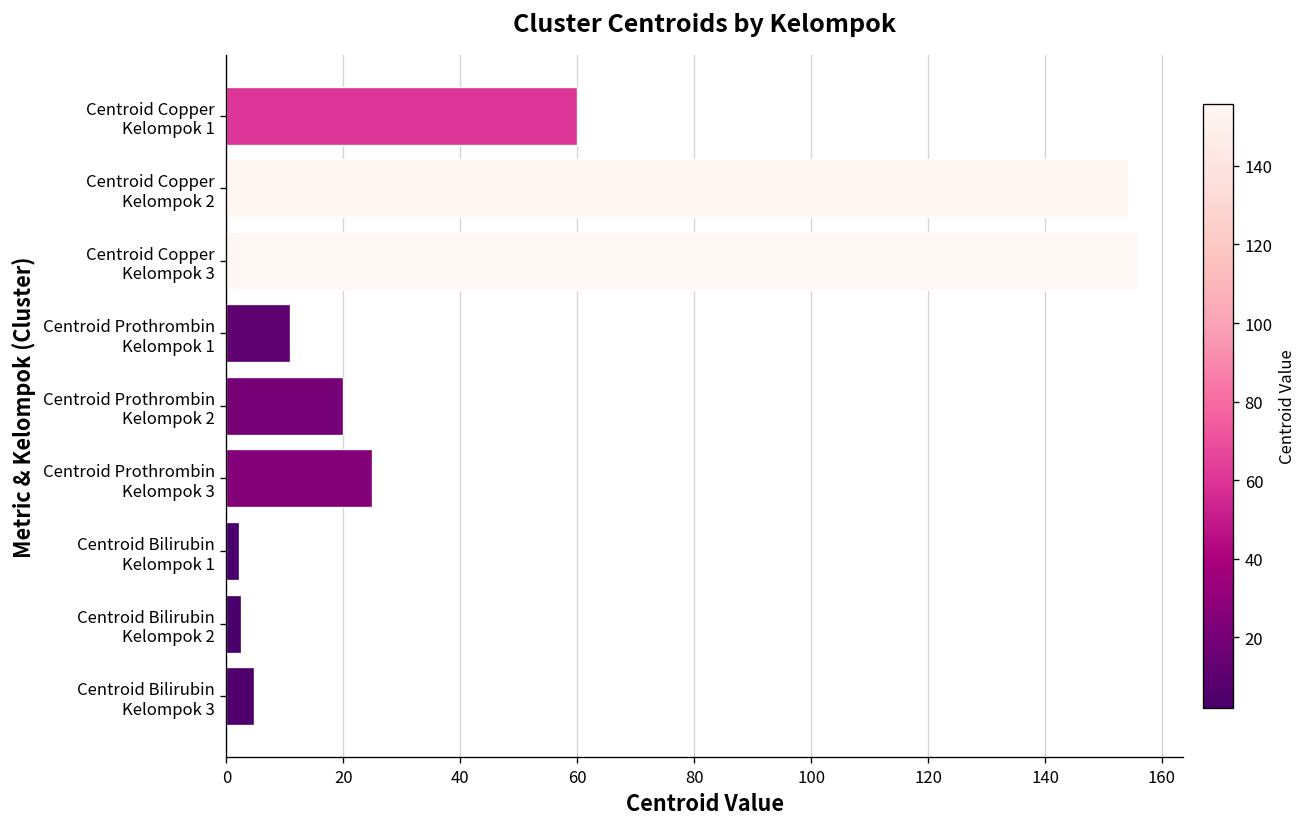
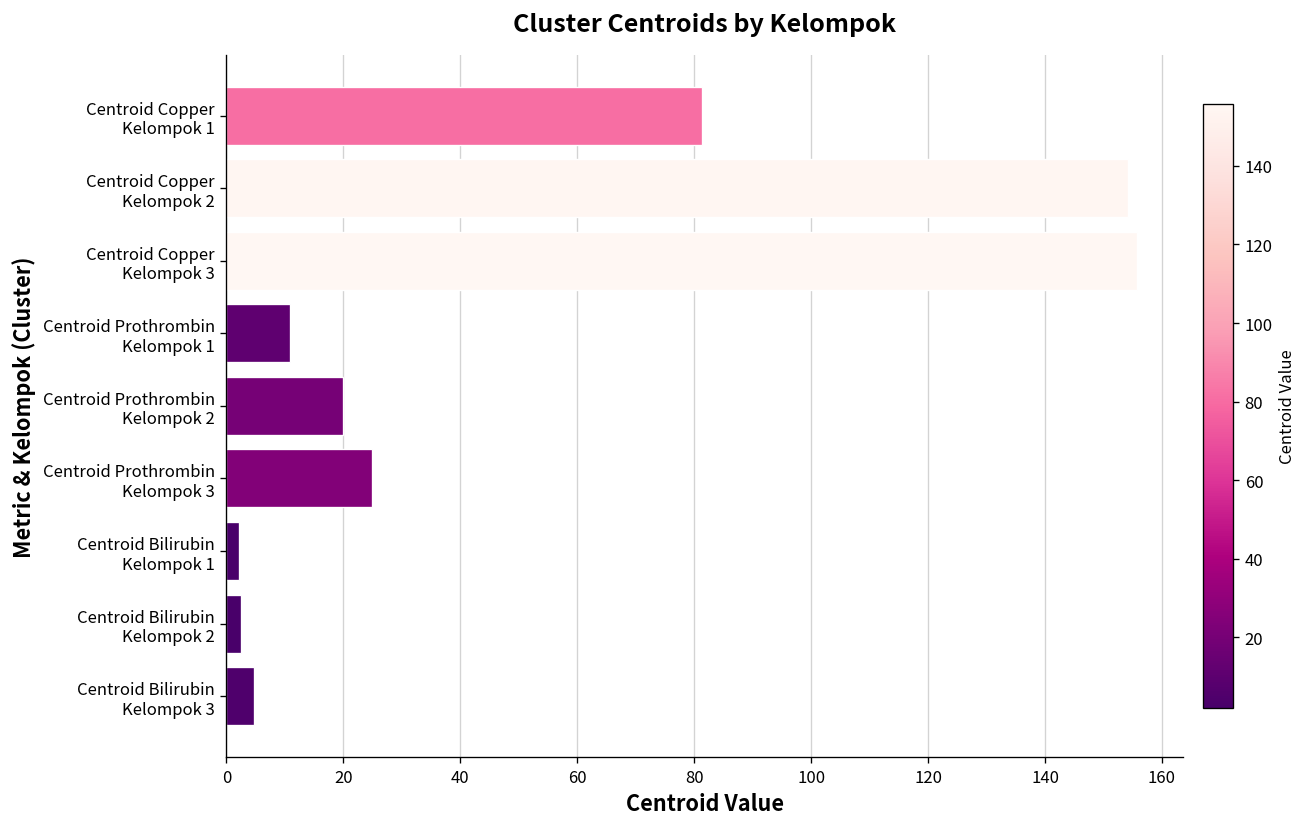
  {
-   "Centroid Copper Kelompok 1": 60,
+   "Centroid Copper Kelompok 1": 81,
    "Centroid Copper Kelompok 2": 154,
    "Centroid Copper Kelompok 3": 156,
    "Centroid Prothrombin Kelompok 1": 11,
    "Centroid Prothrombin Kelompok 2": 20,
    "Centroid Prothrombin Kelompok 3": 25,
    "Centroid Bilirubin Kelompok 1": 2,
    "Centroid Bilirubin Kelompok 2": 3,
    "Centroid Bilirubin Kelompok 3": 5
  }
